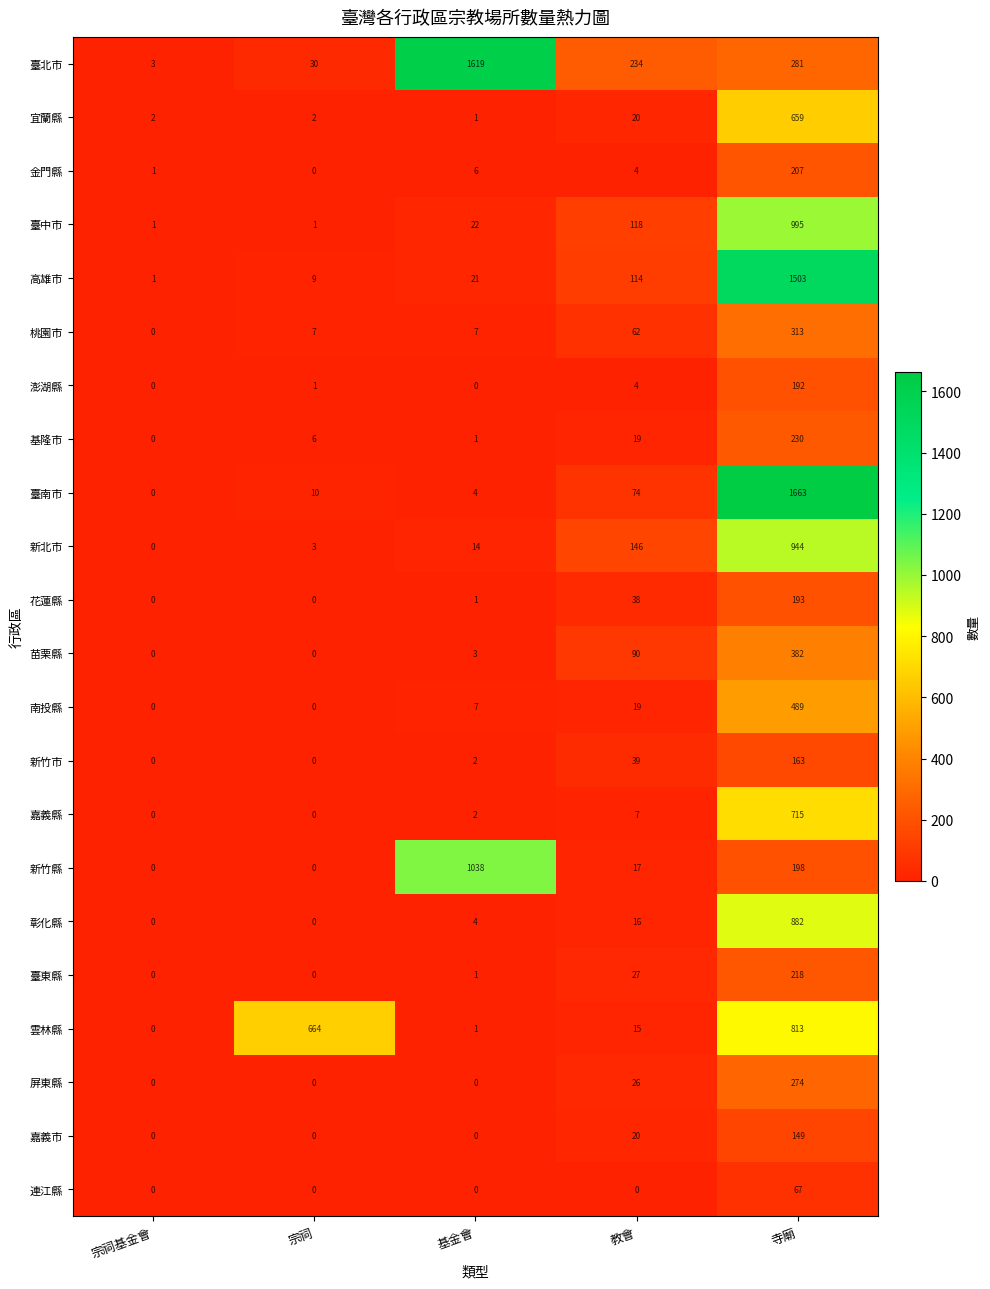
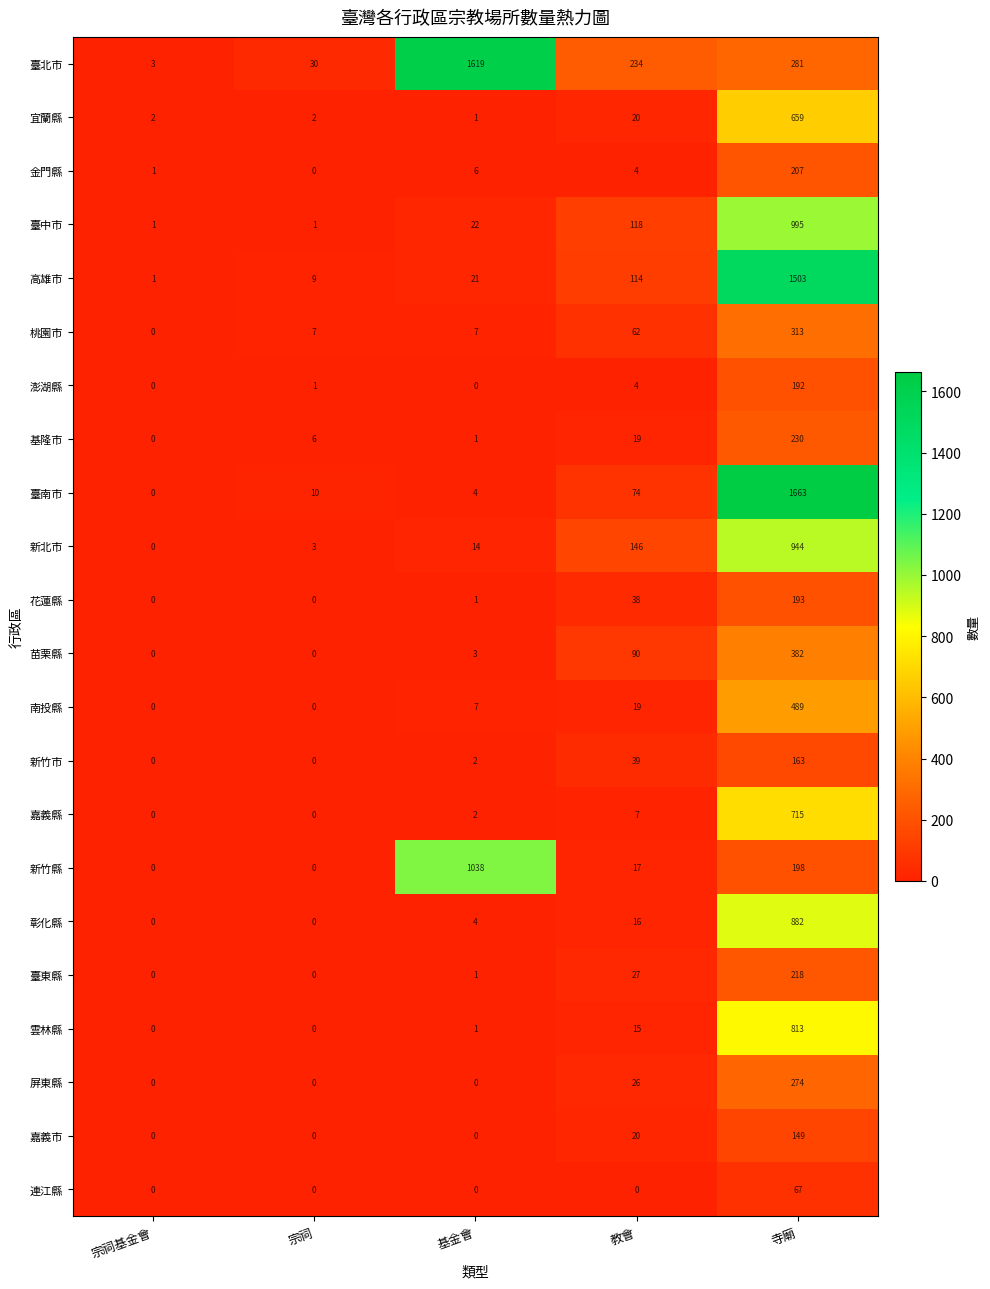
  {
    "臺北市": {
      "宗祠基金會": 3,
      "宗祠": 30,
      "基金會": 1619,
      "教會": 234,
      "寺廟": 281
    },
    "宜蘭縣": {
      "宗祠基金會": 2,
      "宗祠": 2,
      "基金會": 1,
      "教會": 20,
      "寺廟": 659
    },
    "金門縣": {
      "宗祠基金會": 1,
      "宗祠": 0,
      "基金會": 6,
      "教會": 4,
      "寺廟": 207
    },
    "臺中市": {
      "宗祠基金會": 1,
      "宗祠": 1,
      "基金會": 22,
      "教會": 118,
      "寺廟": 995
    },
    "高雄市": {
      "宗祠基金會": 1,
      "宗祠": 9,
      "基金會": 21,
      "教會": 114,
      "寺廟": 1503
    },
    "桃園市": {
      "宗祠基金會": 0,
      "宗祠": 7,
      "基金會": 7,
      "教會": 62,
      "寺廟": 313
    },
    "澎湖縣": {
      "宗祠基金會": 0,
      "宗祠": 1,
      "基金會": 0,
      "教會": 4,
      "寺廟": 192
    },
    "基隆市": {
      "宗祠基金會": 0,
      "宗祠": 6,
      "基金會": 1,
      "教會": 19,
      "寺廟": 230
    },
    "臺南市": {
      "宗祠基金會": 0,
      "宗祠": 10,
      "基金會": 4,
      "教會": 74,
      "寺廟": 1663
    },
    "新北市": {
      "宗祠基金會": 0,
      "宗祠": 3,
      "基金會": 14,
      "教會": 146,
      "寺廟": 944
    },
    "花蓮縣": {
      "宗祠基金會": 0,
      "宗祠": 0,
      "基金會": 1,
      "教會": 38,
      "寺廟": 193
    },
    "苗栗縣": {
      "宗祠基金會": 0,
      "宗祠": 0,
      "基金會": 3,
      "教會": 90,
      "寺廟": 382
    },
    "南投縣": {
      "宗祠基金會": 0,
      "宗祠": 0,
      "基金會": 7,
      "教會": 19,
      "寺廟": 489
    },
    "新竹市": {
      "宗祠基金會": 0,
      "宗祠": 0,
      "基金會": 2,
      "教會": 39,
      "寺廟": 163
    },
    "嘉義縣": {
      "宗祠基金會": 0,
      "宗祠": 0,
      "基金會": 2,
      "教會": 7,
      "寺廟": 715
    },
    "新竹縣": {
      "宗祠基金會": 0,
      "宗祠": 0,
      "基金會": 1038,
      "教會": 17,
      "寺廟": 198
    },
    "彰化縣": {
      "宗祠基金會": 0,
      "宗祠": 0,
      "基金會": 4,
      "教會": 16,
      "寺廟": 882
    },
    "臺東縣": {
      "宗祠基金會": 0,
      "宗祠": 0,
      "基金會": 1,
      "教會": 27,
      "寺廟": 218
    },
    "雲林縣": {
      "宗祠基金會": 0,
-     "宗祠": 664,
+     "宗祠": 0,
      "基金會": 1,
      "教會": 15,
      "寺廟": 813
    },
    "屏東縣": {
      "宗祠基金會": 0,
      "宗祠": 0,
      "基金會": 0,
      "教會": 26,
      "寺廟": 274
    },
    "嘉義市": {
      "宗祠基金會": 0,
      "宗祠": 0,
      "基金會": 0,
      "教會": 20,
      "寺廟": 149
    },
    "連江縣": {
      "宗祠基金會": 0,
      "宗祠": 0,
      "基金會": 0,
      "教會": 0,
      "寺廟": 67
    }
  }
